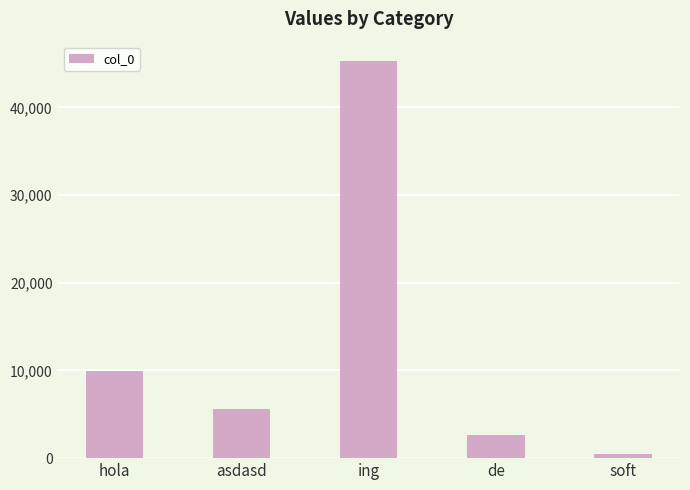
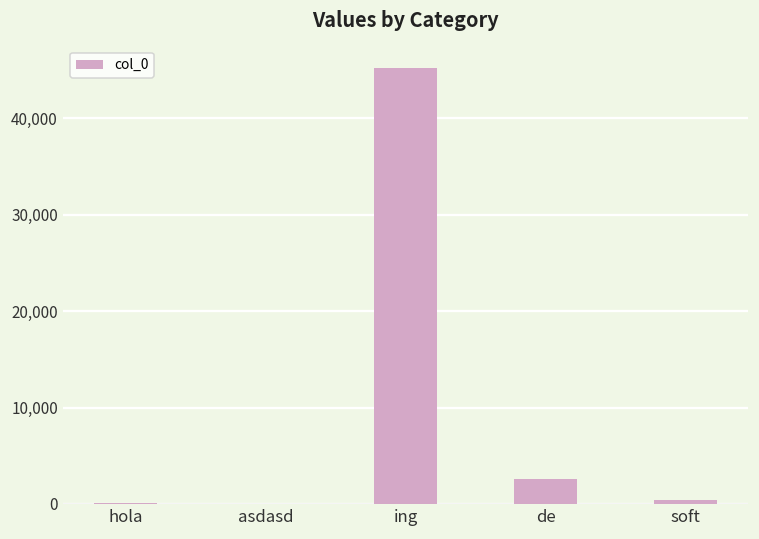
  {
-   "hola": "10,000",
-   "asdasd": "6,000",
+   "hola": "0",
+   "asdasd": "0",
    "ing": "45,000",
    "de": "3,000",
    "soft": "0"
  }
